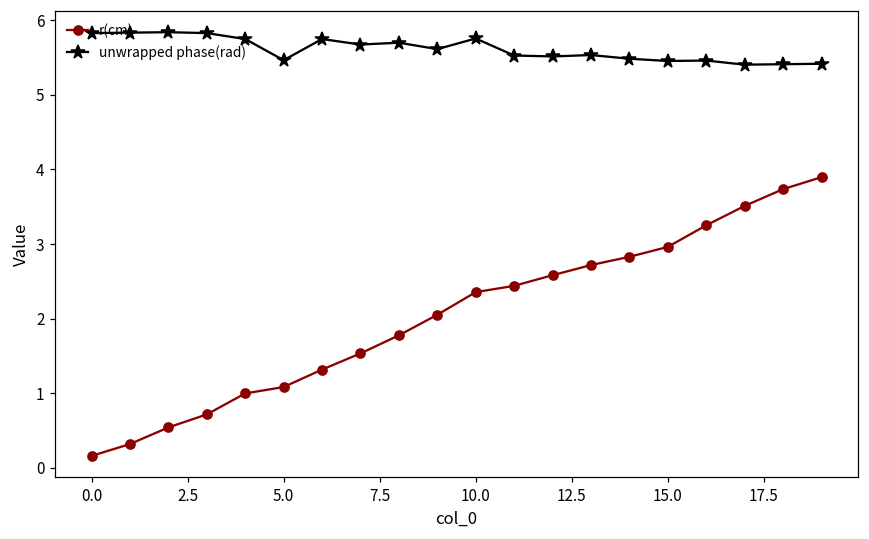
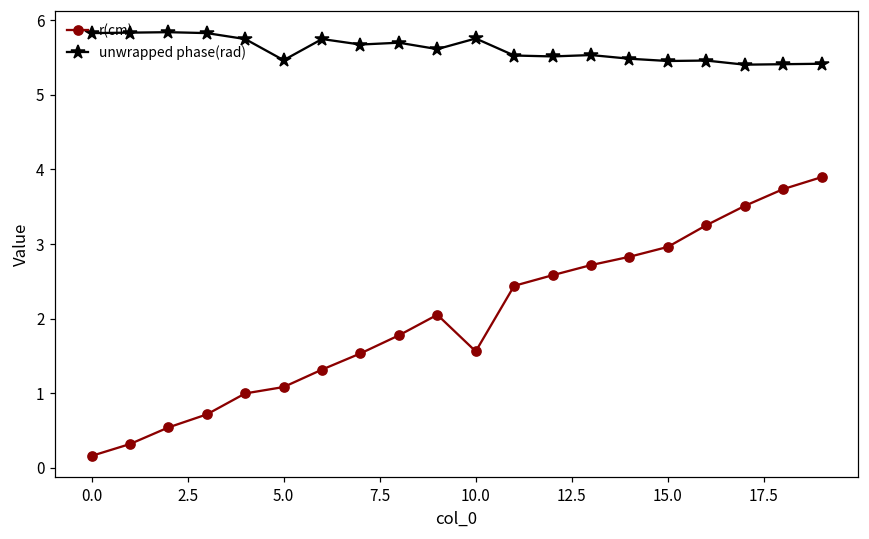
  {
    "r(cm)": {
      "0.0": 0.2,
      "5.0": 1.1,
-     "10.0": 2.4,
+     "10.0": 1.6,
      "15.0": 3.0
    },
    "unwrapped phase(rad)": {
      "0.0": 5.8,
      "5.0": 5.5,
      "10.0": 5.8,
      "15.0": 5.5
    }
  }
